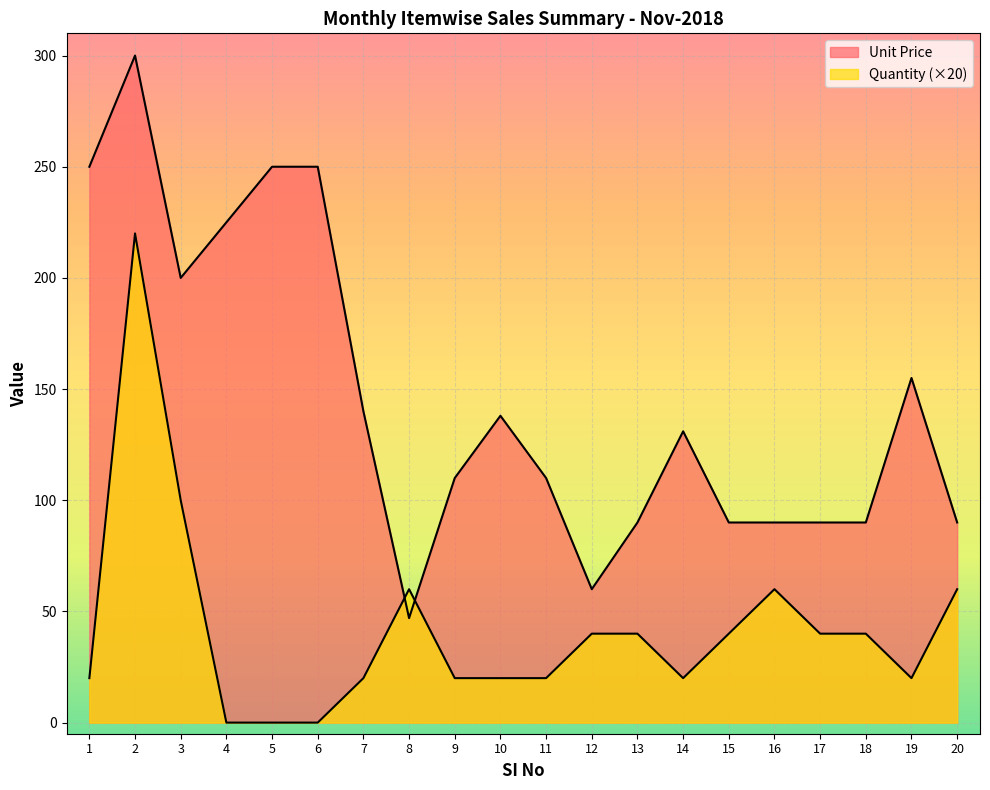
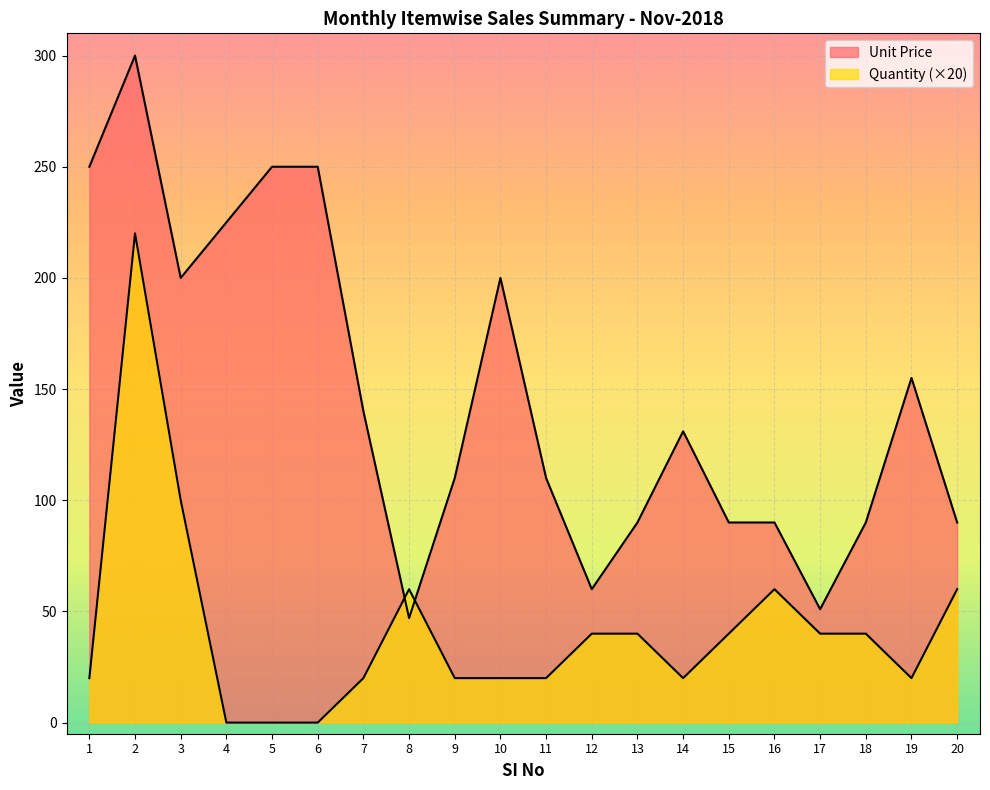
  {
    "Unit Price": {
      "1": 250,
      "2": 300,
      "3": 200,
      "4": 225,
      "5": 250,
      "6": 250,
      "7": 140,
      "8": 47,
      "9": 110,
-     "10": 138,
+     "10": 200,
      "11": 110,
      "12": 60,
      "13": 90,
      "14": 131,
      "15": 90,
      "16": 90,
-     "17": 90,
+     "17": 51,
      "18": 90,
      "19": 155,
      "20": 90
    },
    "Quantity (×20)": {
      "1": 20,
      "2": 220,
      "3": 100,
      "4": 0,
      "5": 0,
      "6": 0,
      "7": 20,
      "8": 60,
      "9": 20,
      "10": 20,
      "11": 20,
      "12": 40,
      "13": 40,
      "14": 20,
      "15": 40,
      "16": 60,
      "17": 40,
      "18": 40,
      "19": 20,
      "20": 60
    }
  }
